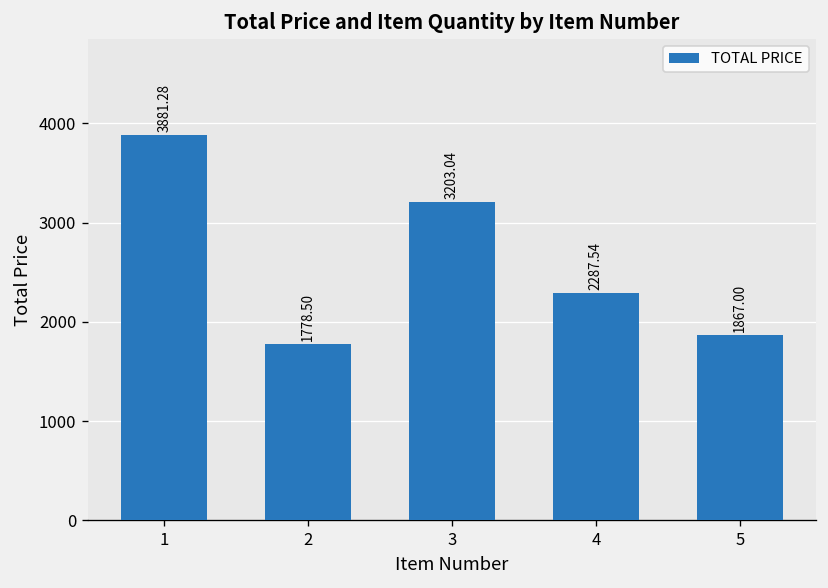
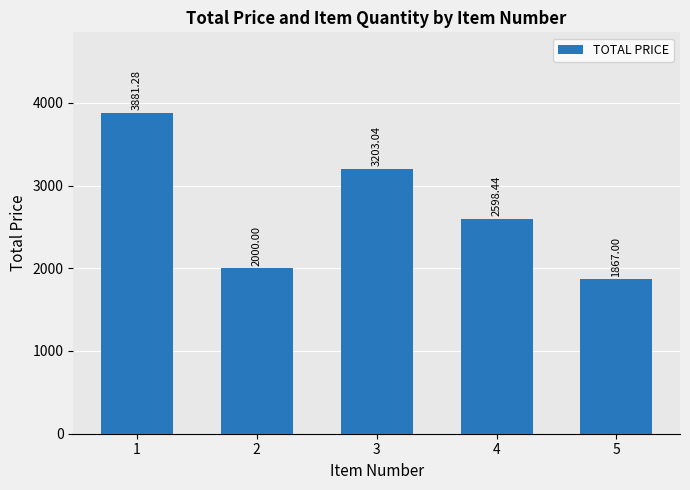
  {
    "1": 3881.28,
-   "2": 1778.50,
+   "2": 2000.00,
    "3": 3203.04,
-   "4": 2287.54,
+   "4": 2598.44,
    "5": 1867.00
  }
